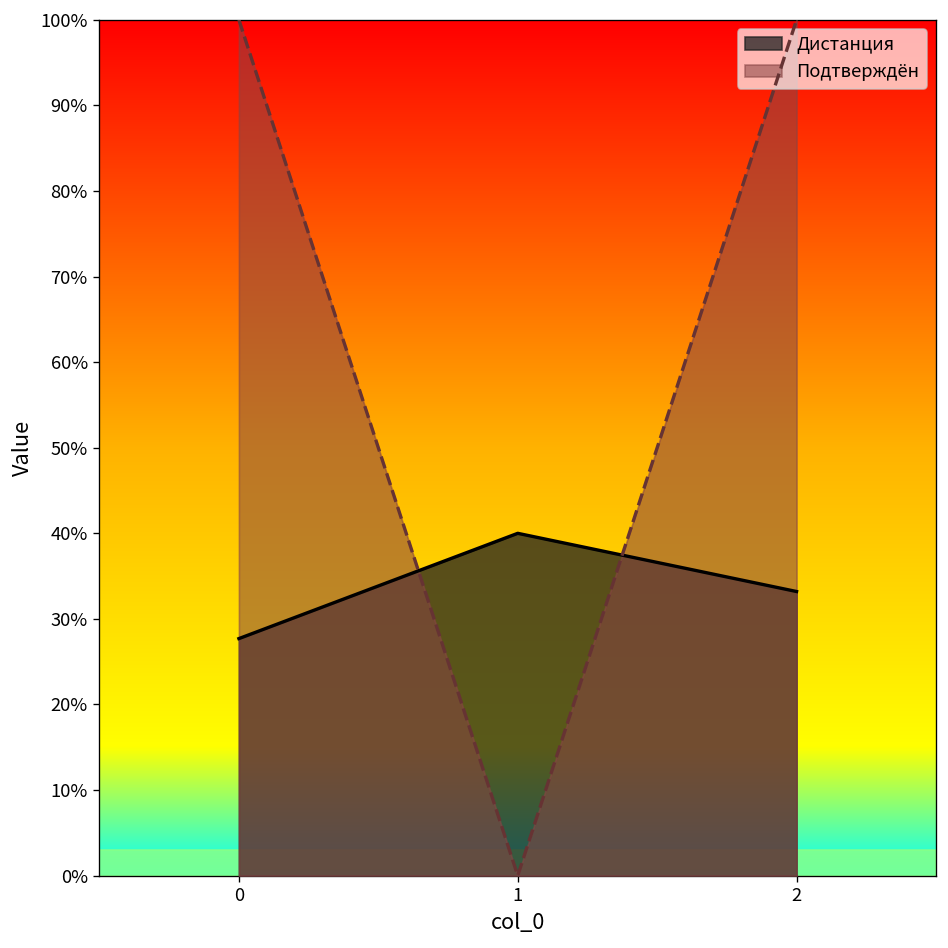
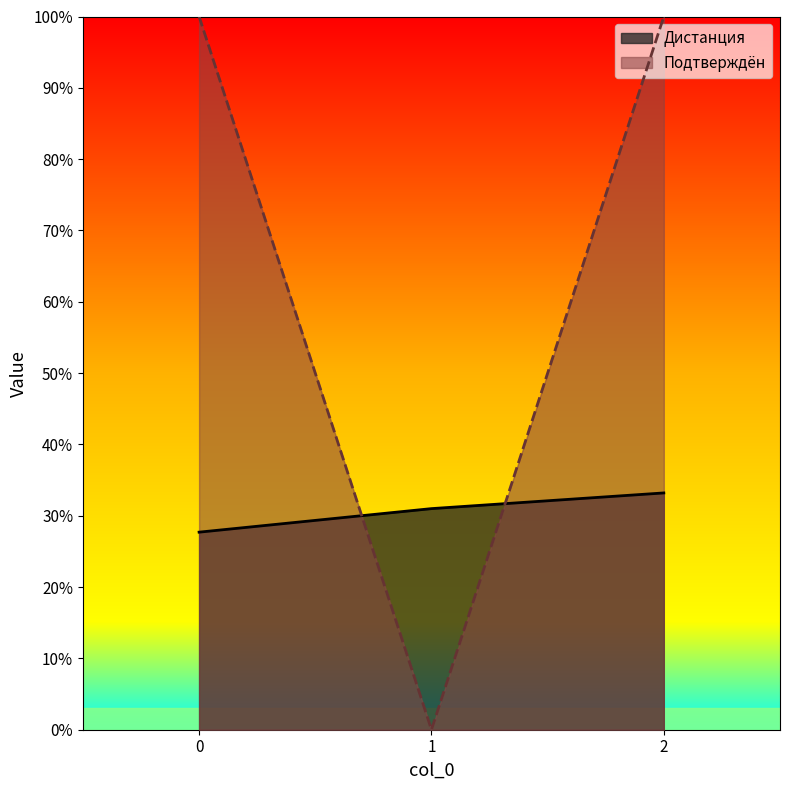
  {
    "Дистанция": {
      "0": "28%",
-     "1": "40%",
+     "1": "31%",
      "2": "33%"
    },
    "Подтверждён": {
      "0": "100%",
      "2": "100%"
    }
  }
